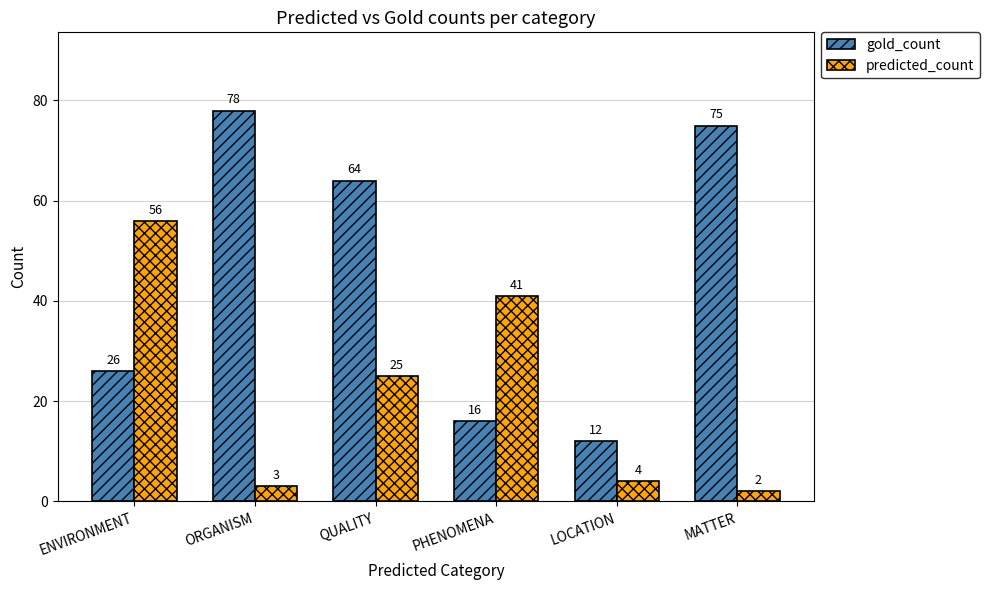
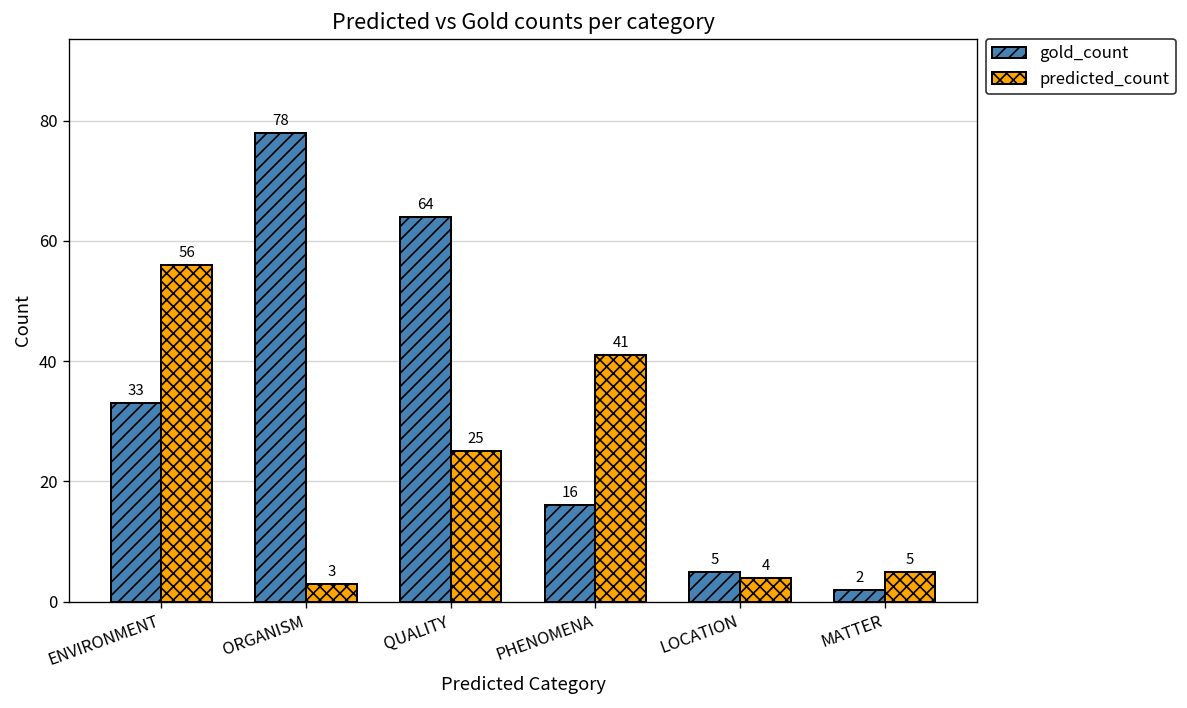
  {
    "gold_count": {
-     "ENVIRONMENT": 26,
+     "ENVIRONMENT": 33,
      "ORGANISM": 78,
      "QUALITY": 64,
      "PHENOMENA": 16,
-     "LOCATION": 12,
-     "MATTER": 75
+     "LOCATION": 5,
+     "MATTER": 2
    },
    "predicted_count": {
      "ENVIRONMENT": 56,
      "ORGANISM": 3,
      "QUALITY": 25,
      "PHENOMENA": 41,
      "LOCATION": 4,
-     "MATTER": 2
+     "MATTER": 5
    }
  }
